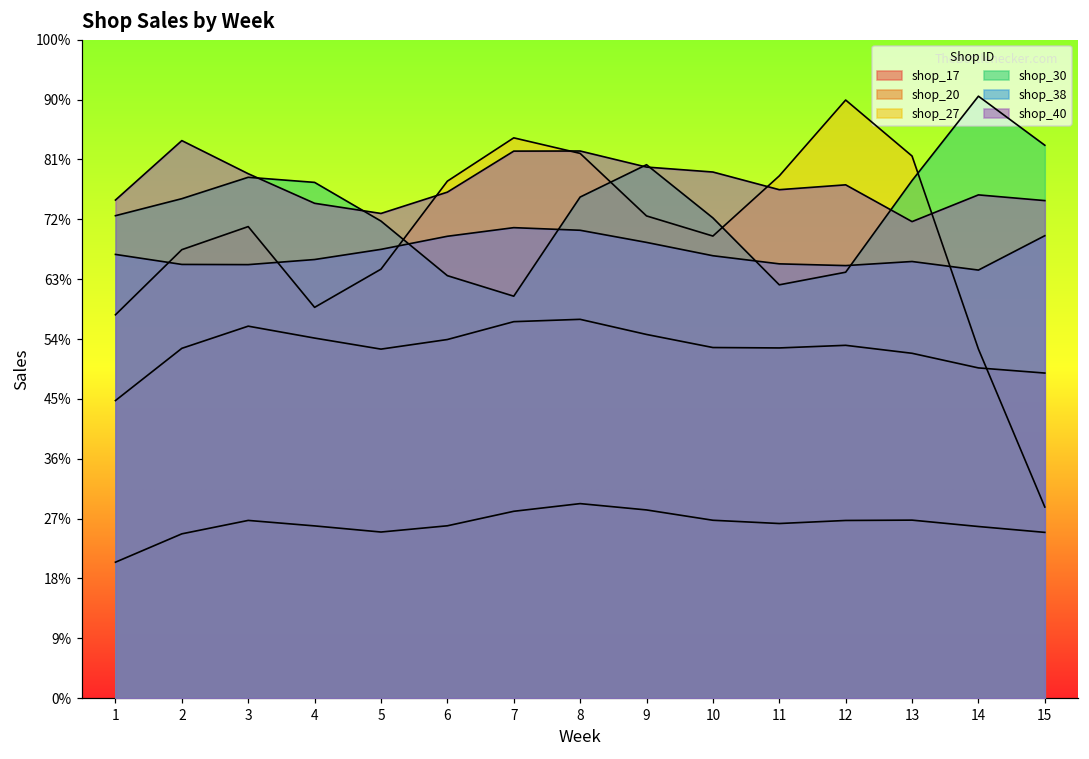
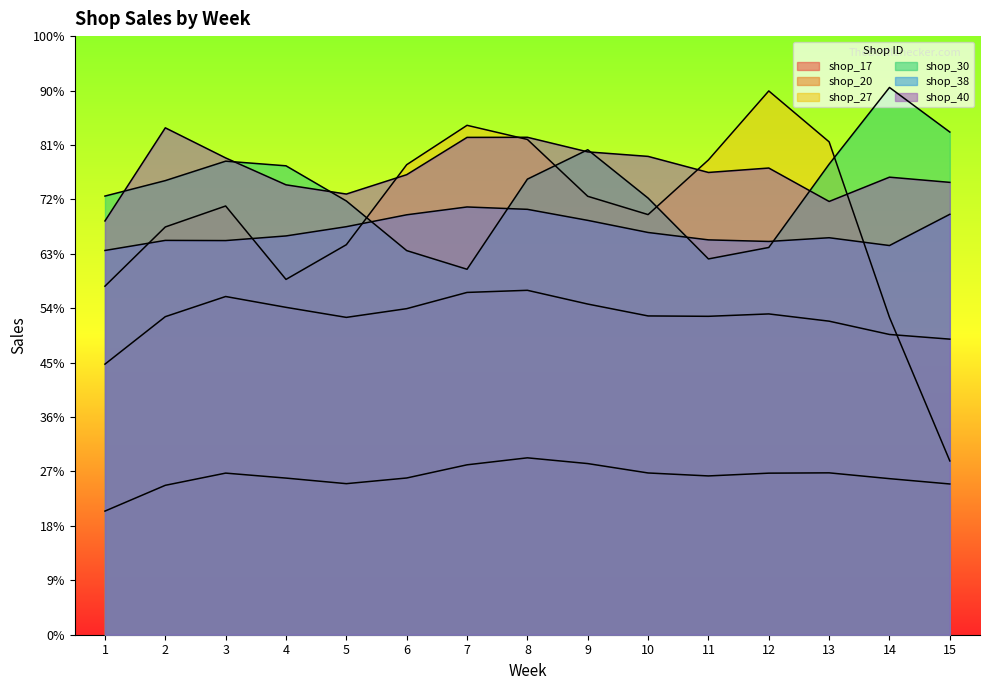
  {
    "shop_27": {
      "1": "58%",
      "2": "68%",
      "3": "72%",
      "4": "59%",
      "5": "65%",
      "6": "79%",
      "7": "85%",
      "9": "73%",
      "10": "70%",
      "11": "79%",
      "12": "91%",
      "13": "82%",
      "14": "53%",
      "15": "29%"
    },
    "shop_30": {
      "1": "73%",
      "2": "76%",
      "3": "79%",
      "4": "78%",
      "5": "72%",
      "6": "64%",
      "7": "61%",
      "8": "76%",
      "10": "73%",
      "11": "63%",
      "12": "65%",
      "13": "79%",
      "15": "84%"
    },
    "shop_38": {
-     "1": "67%",
+     "1": "64%",
      "2": "66%",
      "3": "66%",
      "4": "67%",
      "5": "68%",
      "6": "70%",
      "7": "71%",
      "8": "71%",
      "9": "69%",
      "10": "67%",
      "11": "66%",
      "12": "66%",
      "13": "66%",
      "14": "65%",
      "15": "70%"
    },
    "shop_40": {
-     "1": "76%",
+     "1": "69%",
      "2": "85%",
      "3": "80%",
      "4": "75%",
      "5": "74%",
      "6": "77%",
      "7": "83%",
      "10": "80%",
      "11": "77%",
      "12": "78%",
      "13": "72%",
      "14": "76%",
      "15": "76%"
    }
  }
